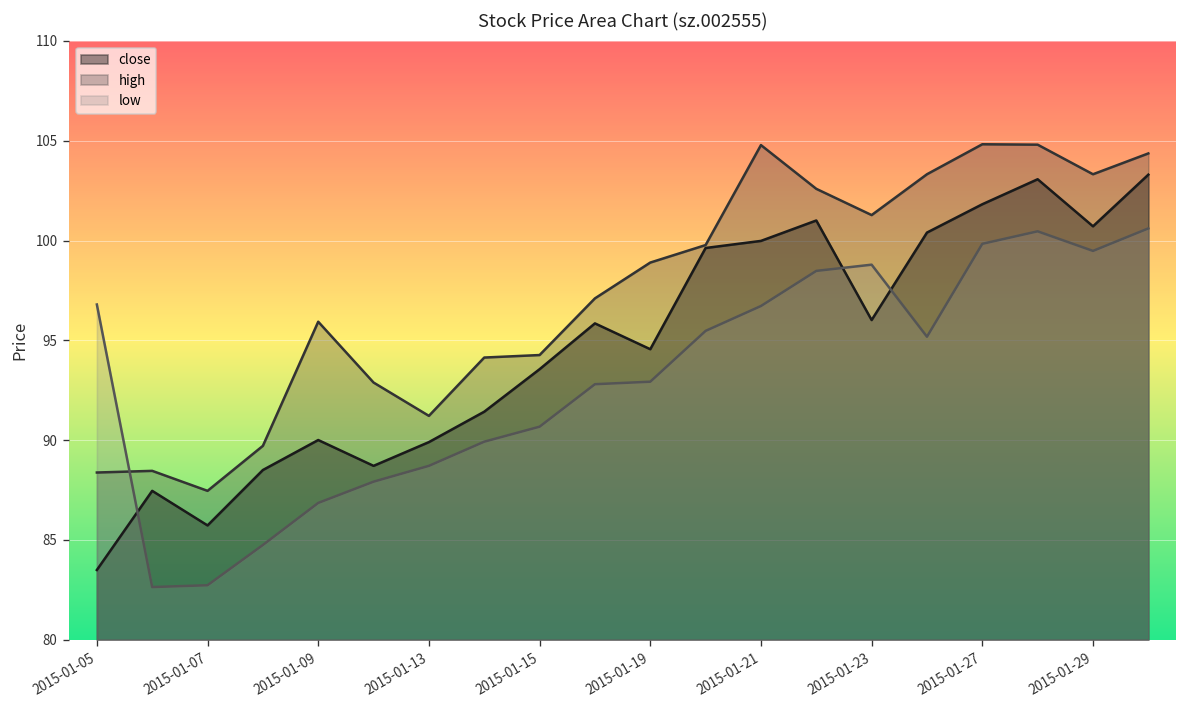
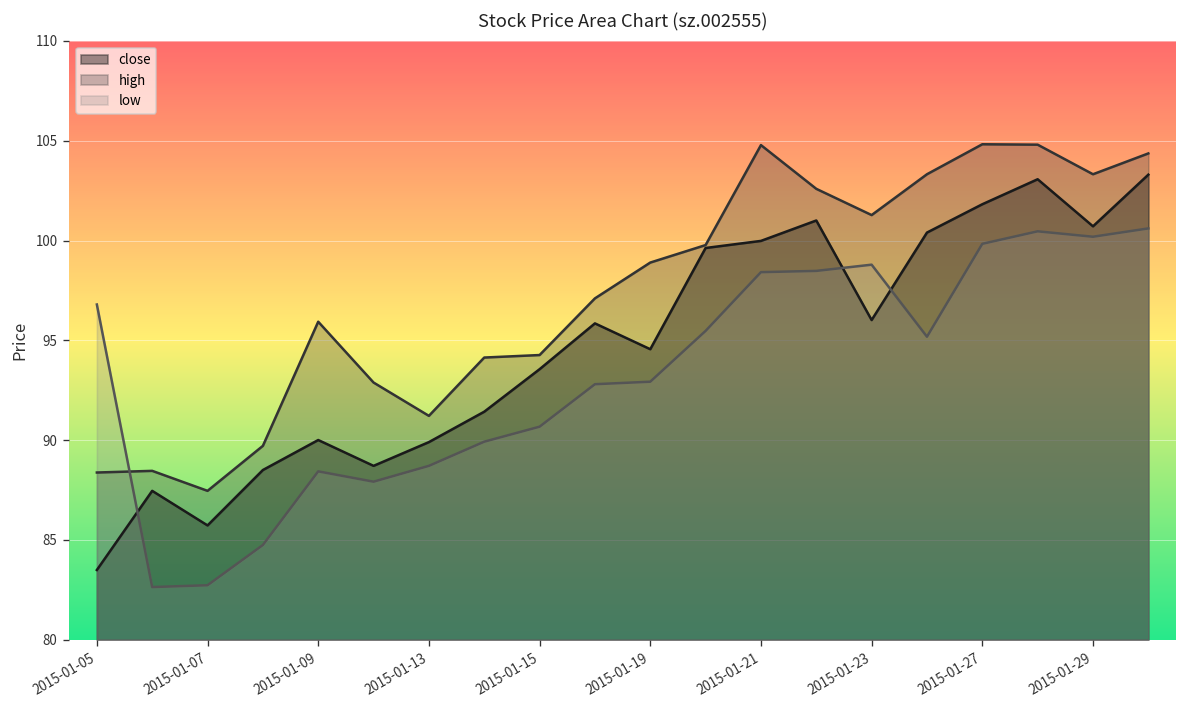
  {
    "low": {
      "2015-01-05": 96.8,
      "2015-01-07": 82.7,
-     "2015-01-09": 86.9,
+     "2015-01-09": 88.4,
      "2015-01-13": 88.7,
      "2015-01-15": 90.7,
      "2015-01-19": 92.9,
-     "2015-01-21": 96.7,
+     "2015-01-21": 98.4,
      "2015-01-23": 98.8,
      "2015-01-27": 99.8,
-     "2015-01-29": 99.5
+     "2015-01-29": 100.2
    }
  }
